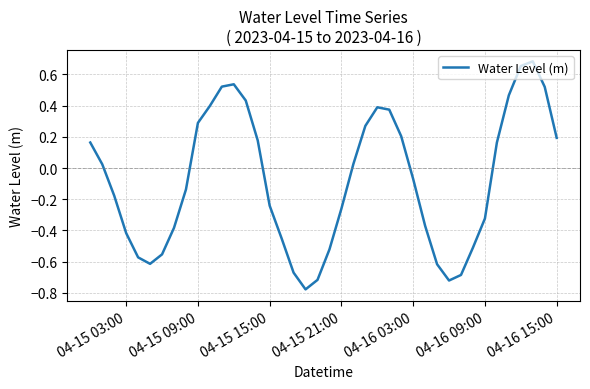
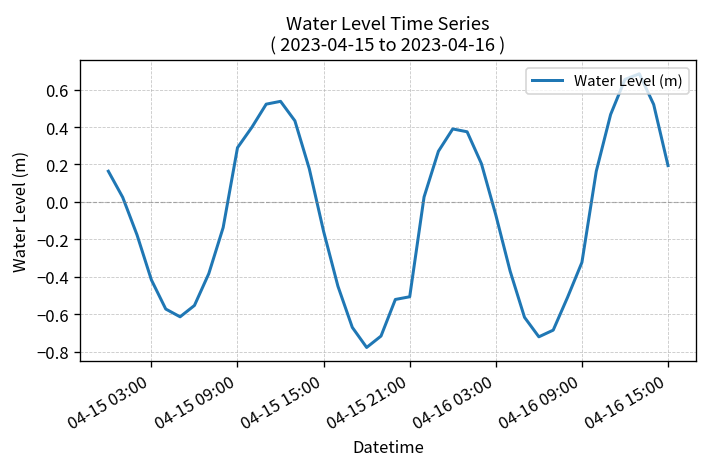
  {
    "04-15 03:00": -0.42,
    "04-15 09:00": 0.29,
-   "04-15 15:00": -0.24,
-   "04-15 21:00": -0.26,
+   "04-15 15:00": -0.16,
+   "04-15 21:00": -0.51,
    "04-16 03:00": -0.07,
    "04-16 09:00": -0.32,
    "04-16 15:00": 0.19
  }
